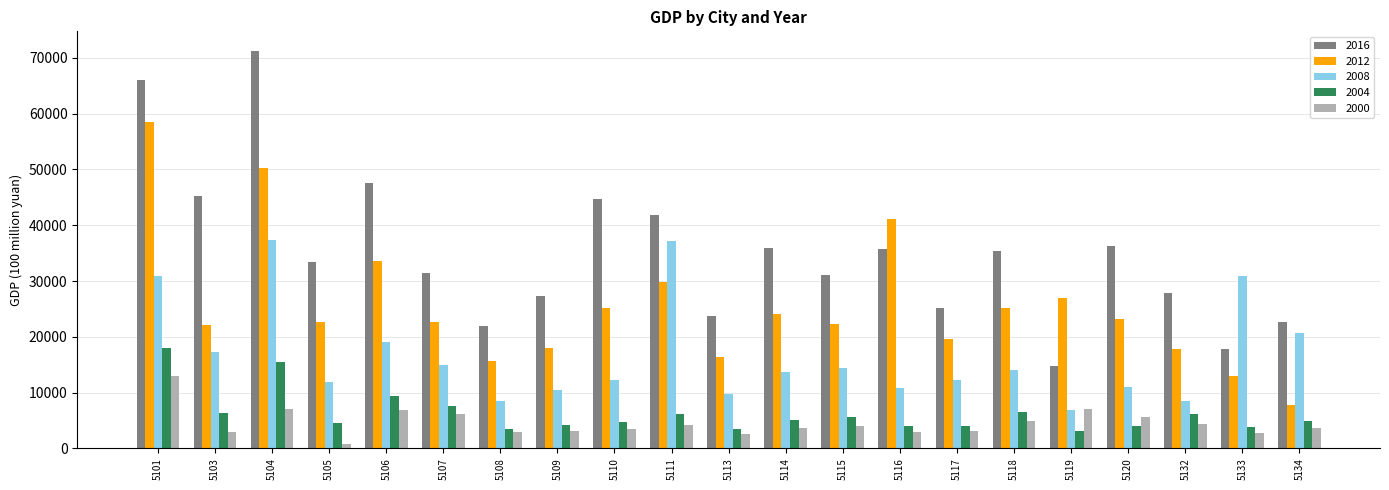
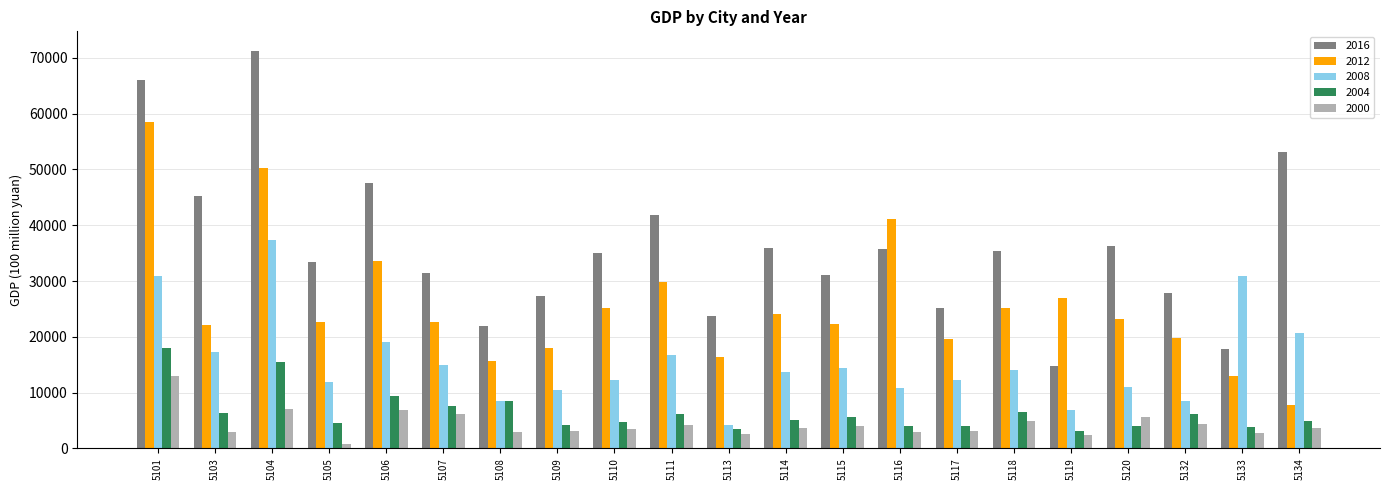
  {
    "2016": {
      "5101": 66000,
      "5103": 45000,
      "5104": 71000,
      "5105": 33000,
      "5106": 48000,
      "5107": 31000,
      "5108": 22000,
      "5109": 27000,
-     "5110": 45000,
+     "5110": 35000,
      "5111": 42000,
      "5113": 24000,
      "5114": 36000,
      "5115": 31000,
      "5116": 36000,
      "5117": 25000,
      "5118": 35000,
      "5119": 15000,
      "5120": 36000,
      "5132": 28000,
      "5133": 18000,
-     "5134": 23000
+     "5134": 53000
    },
    "2012": {
      "5101": 58000,
      "5103": 22000,
      "5104": 50000,
      "5105": 23000,
      "5106": 34000,
      "5107": 23000,
      "5108": 16000,
      "5109": 18000,
      "5110": 25000,
      "5111": 30000,
      "5113": 16000,
      "5114": 24000,
      "5115": 22000,
      "5116": 41000,
      "5117": 20000,
      "5118": 25000,
      "5119": 27000,
      "5120": 23000,
-     "5132": 18000,
+     "5132": 20000,
      "5133": 13000,
      "5134": 8000
    },
    "2008": {
      "5101": 31000,
      "5103": 17000,
      "5104": 37000,
      "5105": 12000,
      "5106": 19000,
      "5107": 15000,
      "5108": 9000,
      "5109": 10000,
      "5110": 12000,
-     "5111": 37000,
-     "5113": 10000,
+     "5111": 17000,
+     "5113": 4000,
      "5114": 14000,
      "5115": 14000,
      "5116": 11000,
      "5117": 12000,
      "5118": 14000,
      "5119": 7000,
      "5120": 11000,
      "5132": 8000,
      "5133": 31000,
      "5134": 21000
    },
    "2004": {
      "5101": 18000,
      "5103": 6000,
      "5104": 16000,
      "5105": 5000,
      "5106": 9000,
      "5107": 8000,
-     "5108": 3000,
+     "5108": 8000,
      "5109": 4000,
      "5110": 5000,
      "5111": 6000,
      "5113": 3000,
      "5114": 5000,
      "5115": 6000,
      "5116": 4000,
      "5117": 4000,
      "5118": 7000,
      "5119": 3000,
      "5120": 4000,
      "5132": 6000,
      "5133": 4000,
      "5134": 5000
    },
    "2000": {
      "5101": 13000,
      "5103": 3000,
      "5104": 7000,
      "5105": 1000,
      "5106": 7000,
      "5107": 6000,
      "5108": 3000,
      "5109": 3000,
      "5110": 3000,
      "5111": 4000,
      "5113": 2000,
      "5114": 4000,
      "5115": 4000,
      "5116": 3000,
      "5117": 3000,
      "5118": 5000,
-     "5119": 7000,
+     "5119": 2000,
      "5120": 6000,
      "5132": 4000,
      "5133": 3000,
      "5134": 4000
    }
  }
